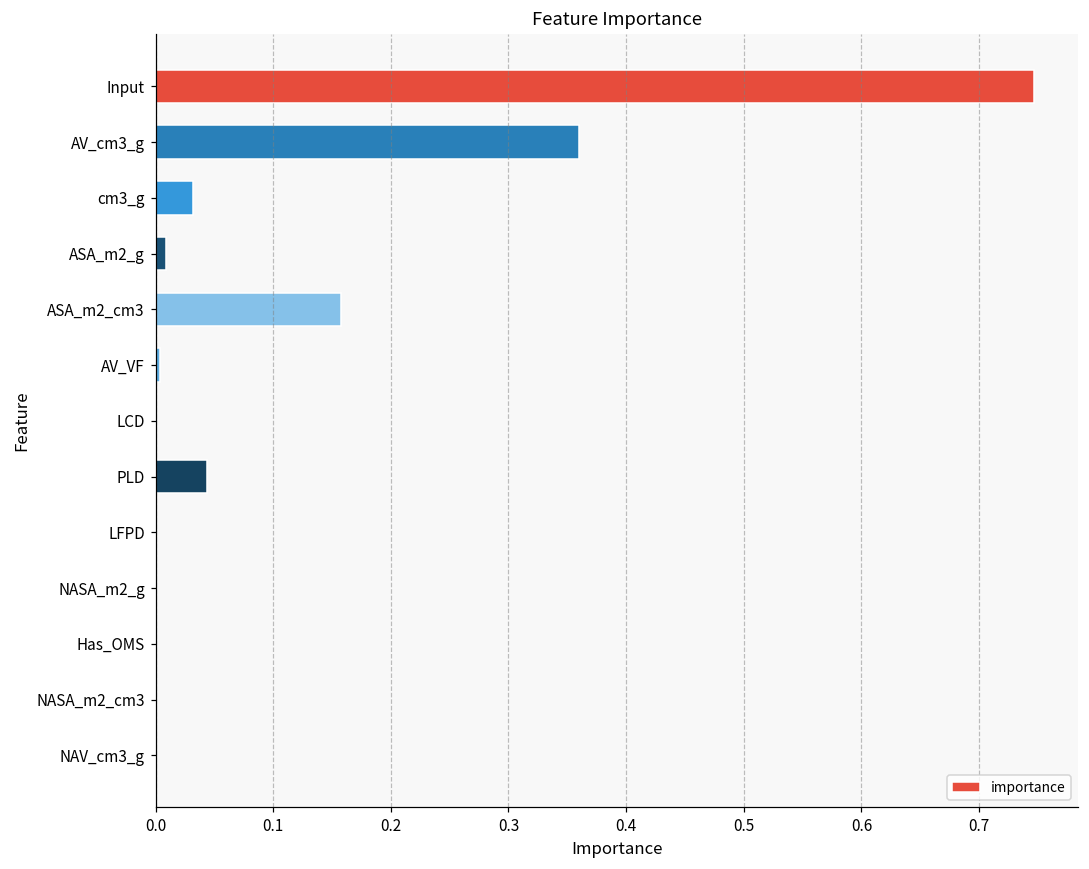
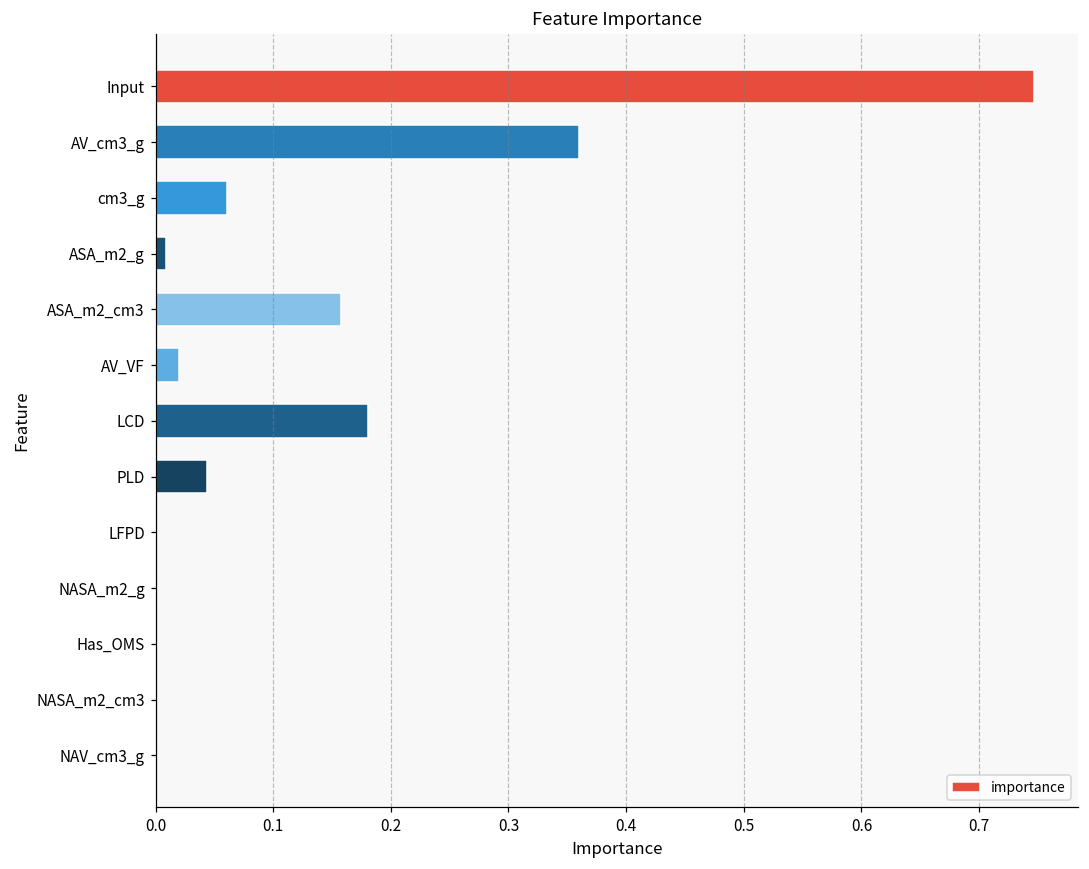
  {
    "Input": 0.747,
    "AV_cm3_g": 0.360,
-   "cm3_g": 0.032,
+   "cm3_g": 0.061,
    "ASA_m2_g": 0.009,
    "ASA_m2_cm3": 0.157,
-   "AV_VF": 0.004,
-   "LCD": 0.000,
+   "AV_VF": 0.020,
+   "LCD": 0.180,
    "PLD": 0.044
  }
